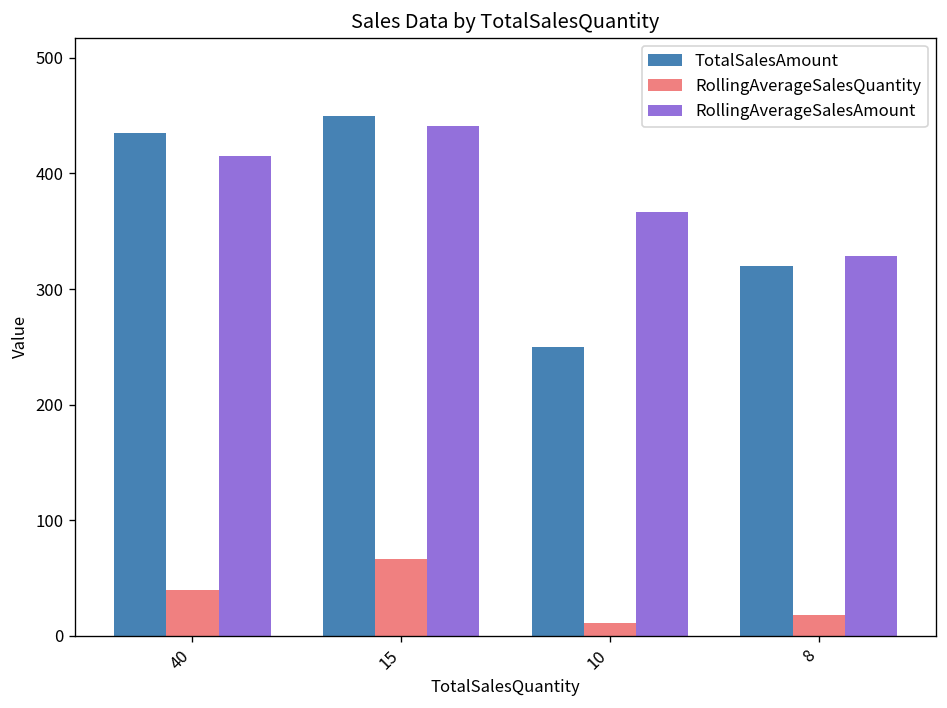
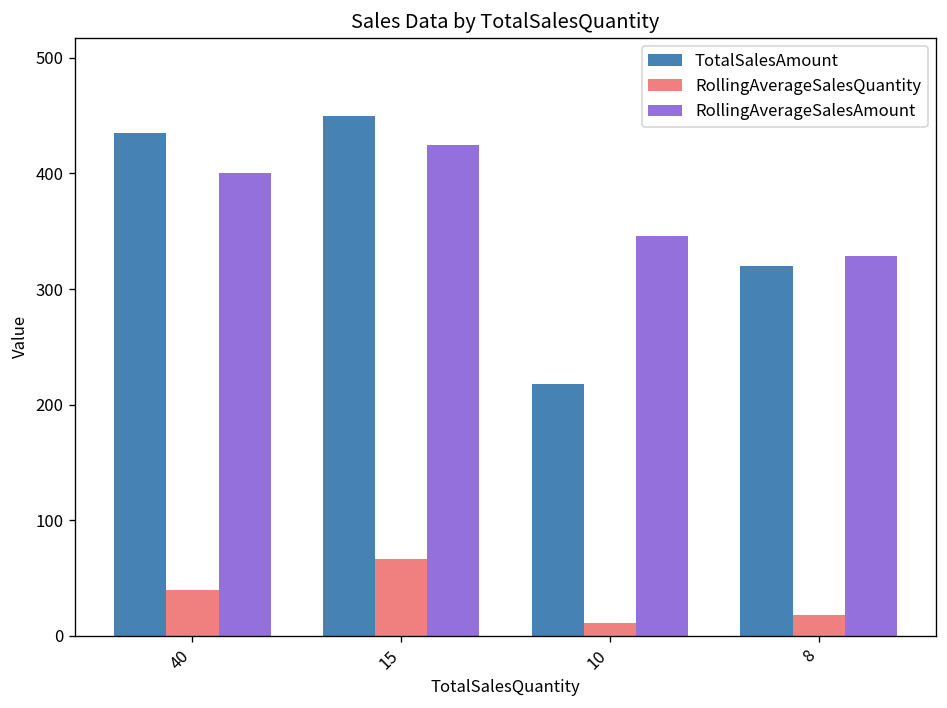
  {
    "TotalSalesAmount": {
      "40": 430,
      "15": 450,
-     "10": 250,
+     "10": 220,
      "8": 320
    },
    "RollingAverageSalesQuantity": {
      "40": 40,
      "15": 70,
      "10": 10,
      "8": 20
    },
    "RollingAverageSalesAmount": {
-     "40": 420,
-     "15": 440,
-     "10": 370,
+     "40": 400,
+     "15": 430,
+     "10": 350,
      "8": 330
    }
  }
